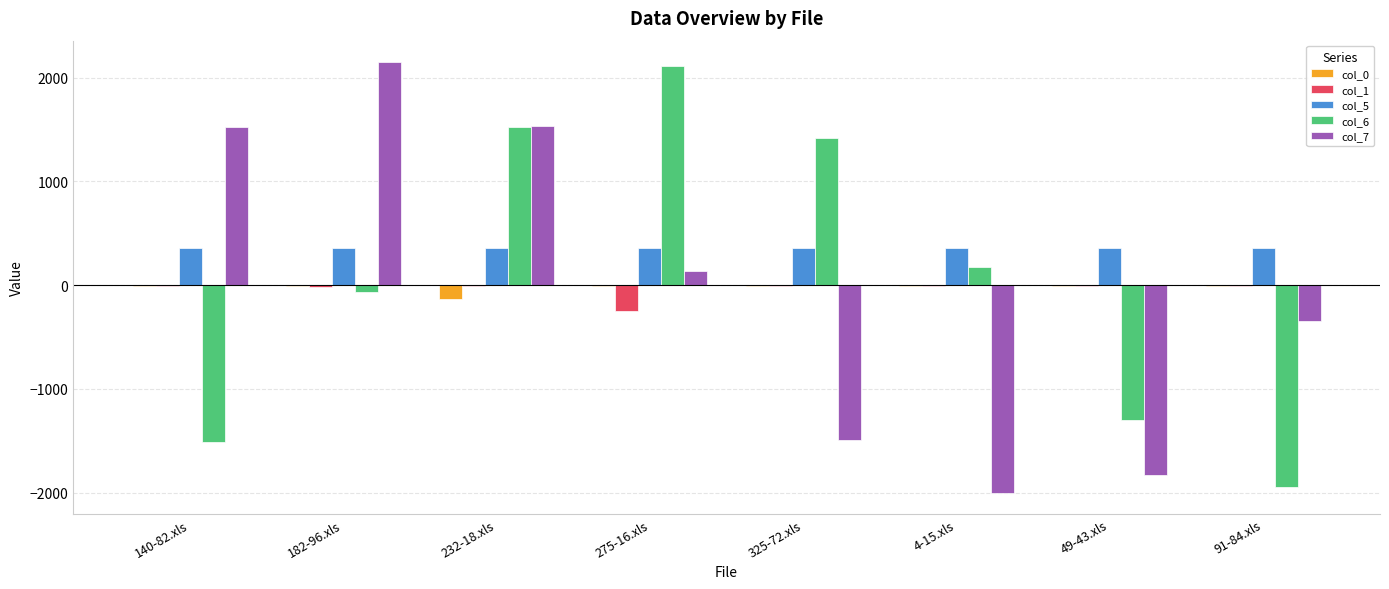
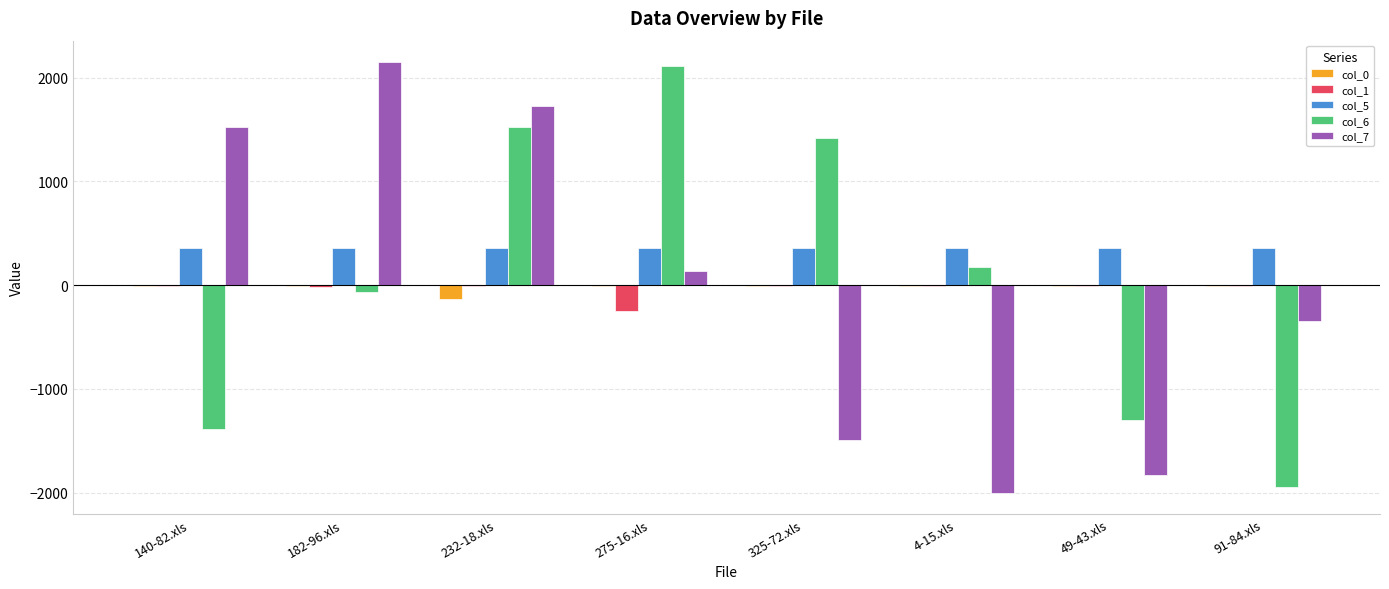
  {
    "col_0": {
      "232-18.xls": -140
    },
    "col_1": {
      "275-16.xls": -250
    },
    "col_5": {
      "140-82.xls": 360,
      "182-96.xls": 360,
      "232-18.xls": 360,
      "275-16.xls": 360,
      "325-72.xls": 360,
      "4-15.xls": 360,
      "49-43.xls": 360,
      "91-84.xls": 360
    },
    "col_6": {
-     "140-82.xls": -1510,
+     "140-82.xls": -1390,
      "182-96.xls": -60,
      "232-18.xls": 1520,
      "275-16.xls": 2110,
      "325-72.xls": 1420,
      "4-15.xls": 180,
      "49-43.xls": -1300,
      "91-84.xls": -1950
    },
    "col_7": {
      "140-82.xls": 1520,
      "182-96.xls": 2150,
-     "232-18.xls": 1530,
+     "232-18.xls": 1730,
      "275-16.xls": 140,
      "325-72.xls": -1490,
      "4-15.xls": -2000,
      "49-43.xls": -1830,
      "91-84.xls": -350
    }
  }
